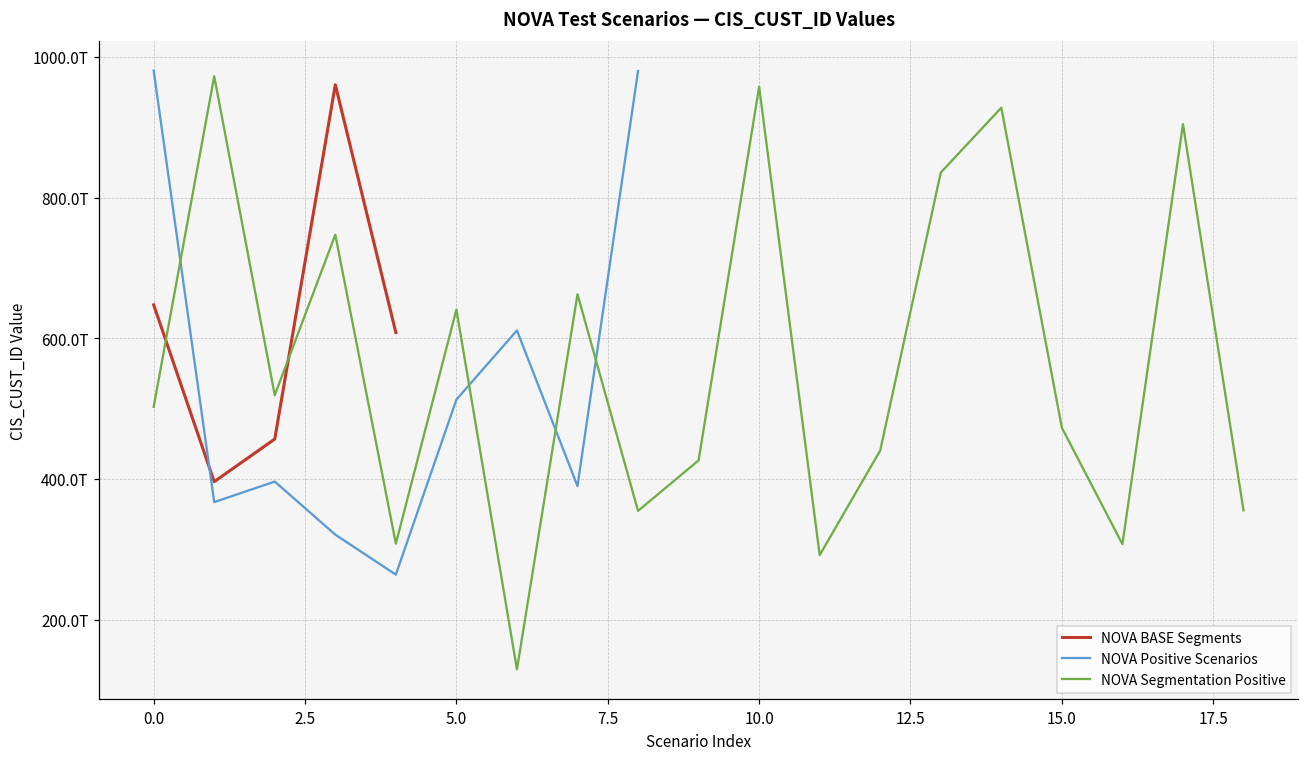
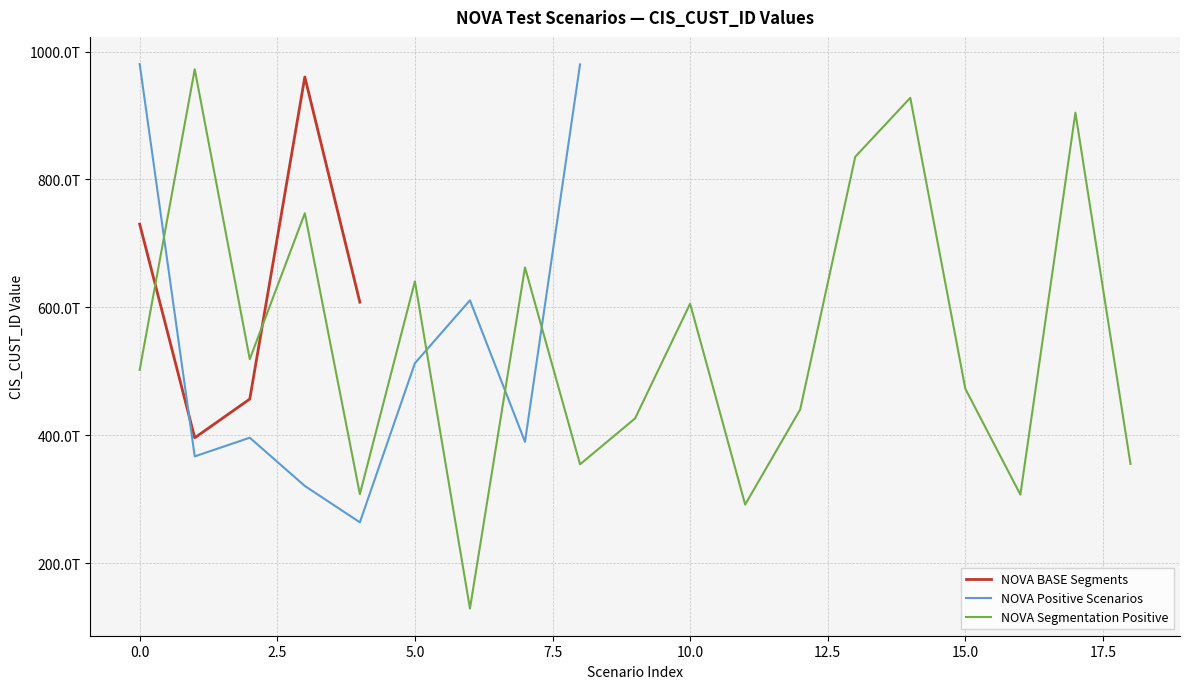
  {
    "NOVA BASE Segments": {
-     "0.0": "650T"
+     "0.0": "730T"
    },
    "NOVA Positive Scenarios": {
      "0.0": "980T",
      "5.0": "510T"
    },
    "NOVA Segmentation Positive": {
      "0.0": "500T",
      "5.0": "640T",
-     "10.0": "960T",
+     "10.0": "610T",
      "15.0": "470T"
    }
  }
